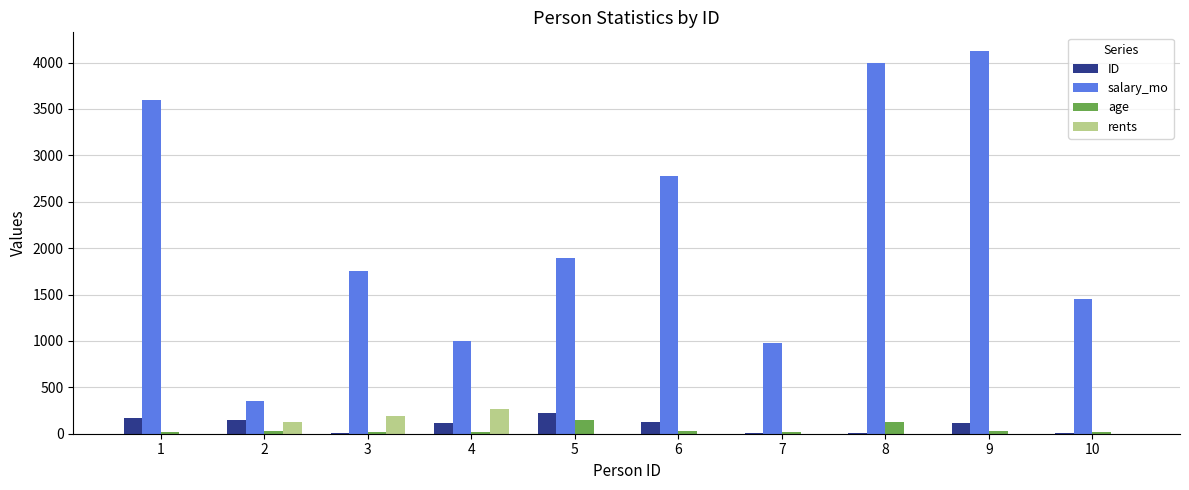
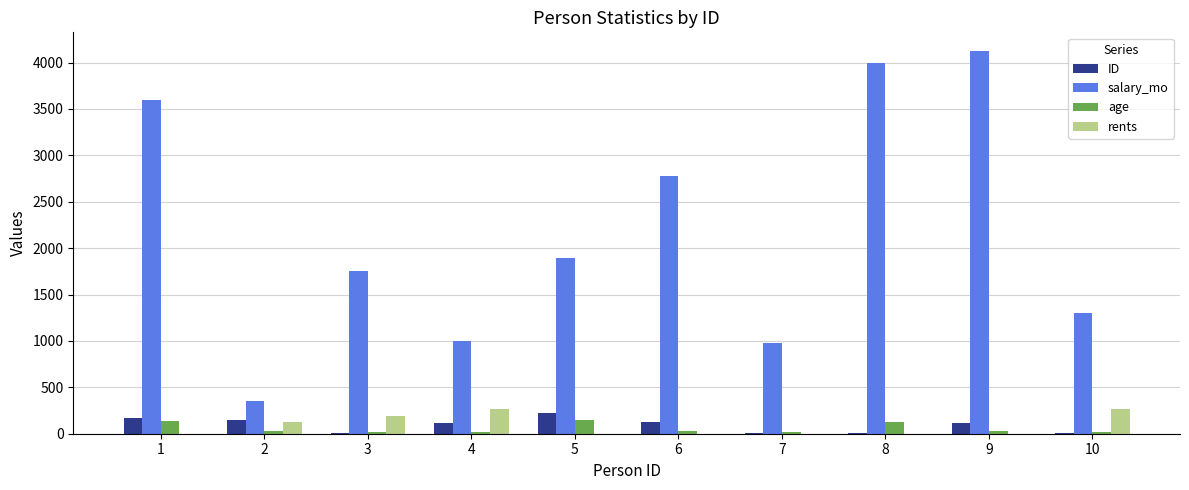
  {
    "ID": {
      "1": 200,
      "2": 100,
      "4": 100,
      "5": 200,
      "6": 100,
      "9": 100
    },
    "salary_mo": {
      "1": 3600,
      "2": 400,
      "3": 1800,
      "4": 1000,
      "5": 1900,
      "6": 2800,
      "7": 1000,
      "8": 4000,
      "9": 4100,
-     "10": 1500
+     "10": 1300
    },
    "age": {
-     "1": 0,
+     "1": 100,
      "5": 200,
      "8": 100,
      "9": 0
    },
    "rents": {
      "2": 100,
      "3": 200,
      "4": 300,
      "5": 0,
      "6": 0,
      "7": 0,
      "9": 0,
-     "10": 0
+     "10": 300
    }
  }
